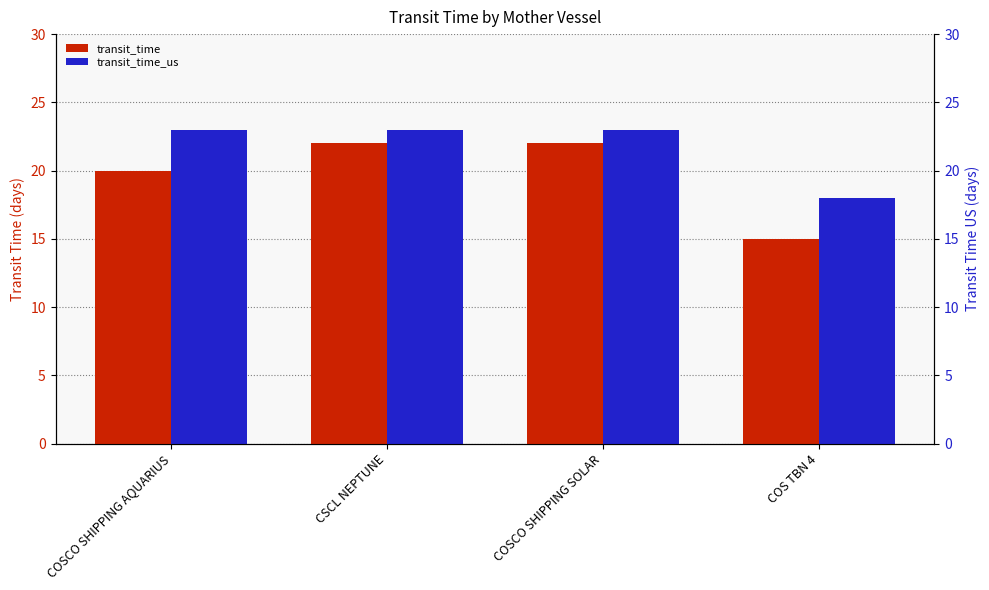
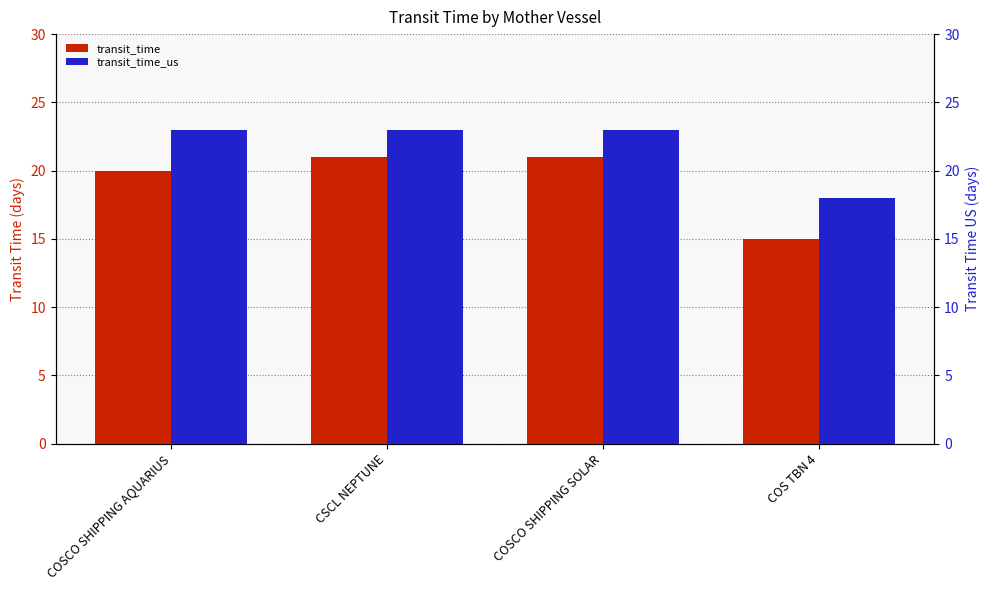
  {
    "transit_time": {
      "COSCO SHIPPING AQUARIUS": 20,
-     "CSCL NEPTUNE": 22,
-     "COSCO SHIPPING SOLAR": 22,
+     "CSCL NEPTUNE": 21,
+     "COSCO SHIPPING SOLAR": 21,
      "COS TBN 4": 15
    },
    "transit_time_us": {
      "COSCO SHIPPING AQUARIUS": 23,
      "CSCL NEPTUNE": 23,
      "COSCO SHIPPING SOLAR": 23,
      "COS TBN 4": 18
    }
  }
